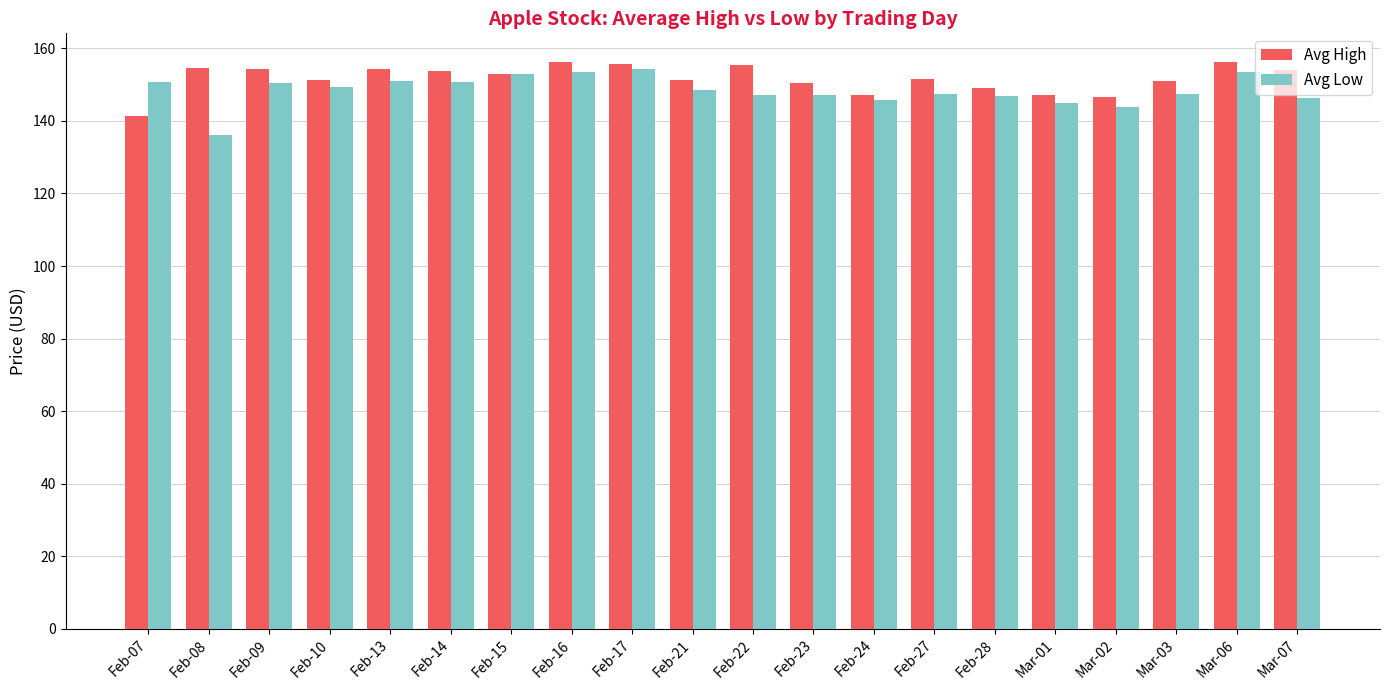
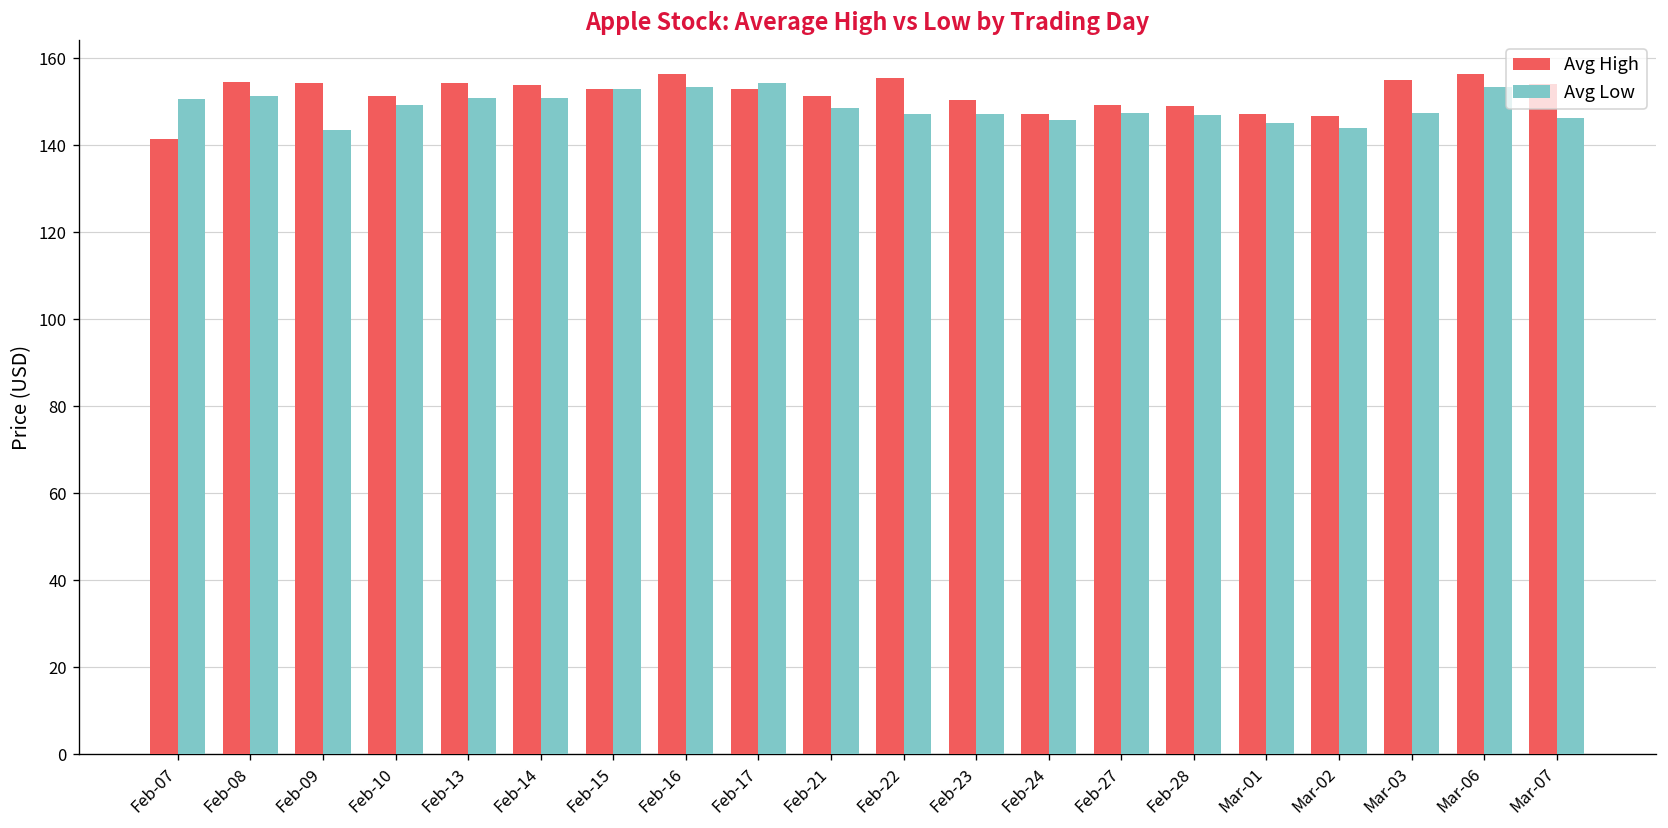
  {
    "Avg High": {
      "Feb-07": 141,
      "Feb-08": 155,
      "Feb-09": 154,
      "Feb-10": 151,
      "Feb-13": 154,
      "Feb-14": 154,
      "Feb-15": 153,
      "Feb-16": 156,
-     "Feb-17": 156,
+     "Feb-17": 153,
      "Feb-21": 151,
      "Feb-22": 156,
      "Feb-23": 150,
      "Feb-24": 147,
-     "Feb-27": 152,
+     "Feb-27": 149,
      "Feb-28": 149,
      "Mar-01": 147,
      "Mar-02": 147,
-     "Mar-03": 151,
+     "Mar-03": 155,
      "Mar-06": 156
    },
    "Avg Low": {
      "Feb-07": 151,
-     "Feb-08": 136,
-     "Feb-09": 150,
+     "Feb-08": 151,
+     "Feb-09": 144,
      "Feb-10": 149,
      "Feb-13": 151,
      "Feb-14": 151,
      "Feb-15": 153,
      "Feb-16": 153,
      "Feb-17": 154,
      "Feb-21": 148,
      "Feb-22": 147,
      "Feb-23": 147,
      "Feb-24": 146,
      "Feb-27": 147,
      "Feb-28": 147,
      "Mar-01": 145,
      "Mar-02": 144,
      "Mar-03": 147,
      "Mar-06": 153,
      "Mar-07": 146
    }
  }
